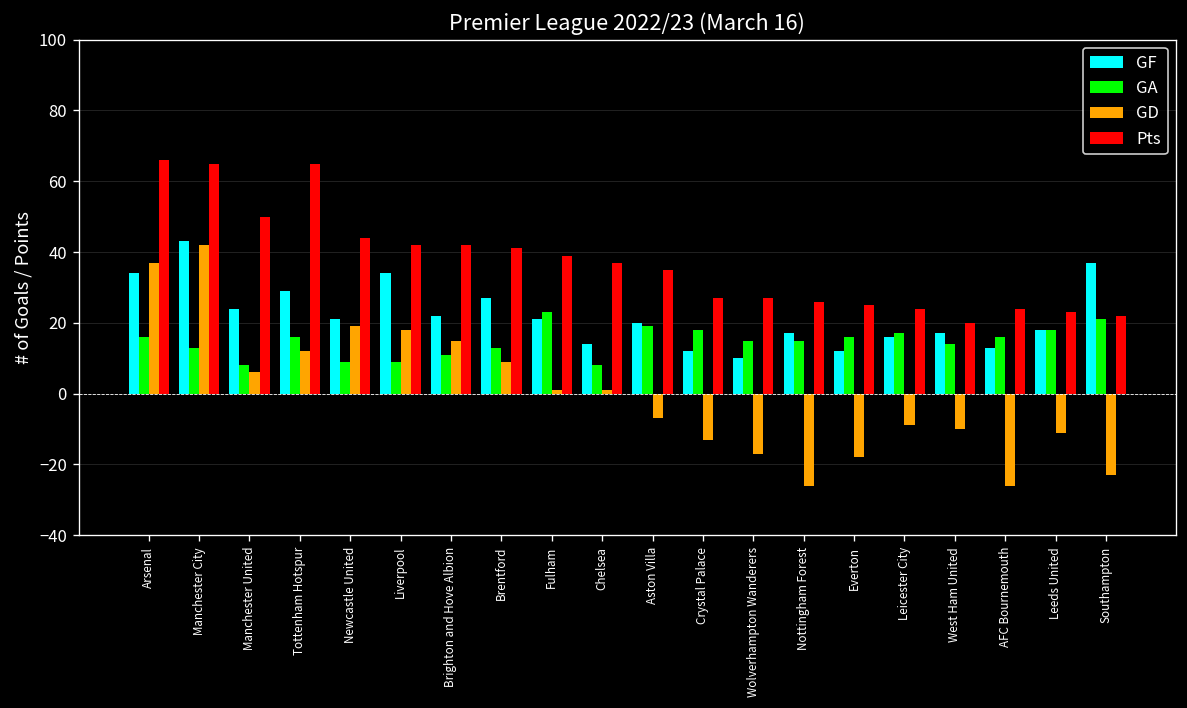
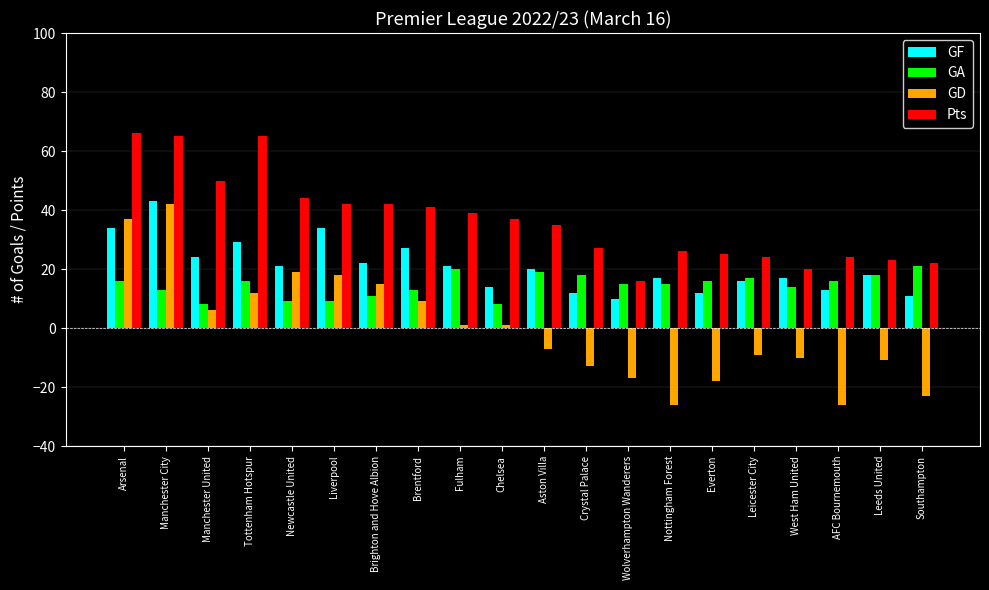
  {
    "GF": {
      "Arsenal": 34,
      "Manchester City": 43,
      "Manchester United": 24,
      "Tottenham Hotspur": 29,
      "Newcastle United": 21,
      "Liverpool": 34,
      "Brighton and Hove Albion": 22,
      "Brentford": 27,
      "Fulham": 21,
      "Chelsea": 14,
      "Aston Villa": 20,
      "Crystal Palace": 12,
      "Wolverhampton Wanderers": 10,
      "Nottingham Forest": 17,
      "Everton": 12,
      "Leicester City": 16,
      "West Ham United": 17,
      "AFC Bournemouth": 13,
      "Leeds United": 18,
-     "Southampton": 37
+     "Southampton": 11
    },
    "GA": {
      "Arsenal": 16,
      "Manchester City": 13,
      "Manchester United": 8,
      "Tottenham Hotspur": 16,
      "Newcastle United": 9,
      "Liverpool": 9,
      "Brighton and Hove Albion": 11,
      "Brentford": 13,
-     "Fulham": 23,
+     "Fulham": 20,
      "Chelsea": 8,
      "Aston Villa": 19,
      "Crystal Palace": 18,
      "Wolverhampton Wanderers": 15,
      "Nottingham Forest": 15,
      "Everton": 16,
      "Leicester City": 17,
      "West Ham United": 14,
      "AFC Bournemouth": 16,
      "Leeds United": 18,
      "Southampton": 21
    },
    "GD": {
      "Arsenal": 37,
      "Manchester City": 42,
      "Manchester United": 6,
      "Tottenham Hotspur": 12,
      "Newcastle United": 19,
      "Liverpool": 18,
      "Brighton and Hove Albion": 15,
      "Brentford": 9,
      "Fulham": 1,
      "Chelsea": 1,
      "Aston Villa": -7,
      "Crystal Palace": -13,
      "Wolverhampton Wanderers": -17,
      "Nottingham Forest": -26,
      "Everton": -18,
      "Leicester City": -9,
      "West Ham United": -10,
      "AFC Bournemouth": -26,
      "Leeds United": -11,
      "Southampton": -23
    },
    "Pts": {
      "Arsenal": 66,
      "Manchester City": 65,
      "Manchester United": 50,
      "Tottenham Hotspur": 65,
      "Newcastle United": 44,
      "Liverpool": 42,
      "Brighton and Hove Albion": 42,
      "Brentford": 41,
      "Fulham": 39,
      "Chelsea": 37,
      "Aston Villa": 35,
      "Crystal Palace": 27,
-     "Wolverhampton Wanderers": 27,
+     "Wolverhampton Wanderers": 16,
      "Nottingham Forest": 26,
      "Everton": 25,
      "Leicester City": 24,
      "West Ham United": 20,
      "AFC Bournemouth": 24,
      "Leeds United": 23,
      "Southampton": 22
    }
  }
